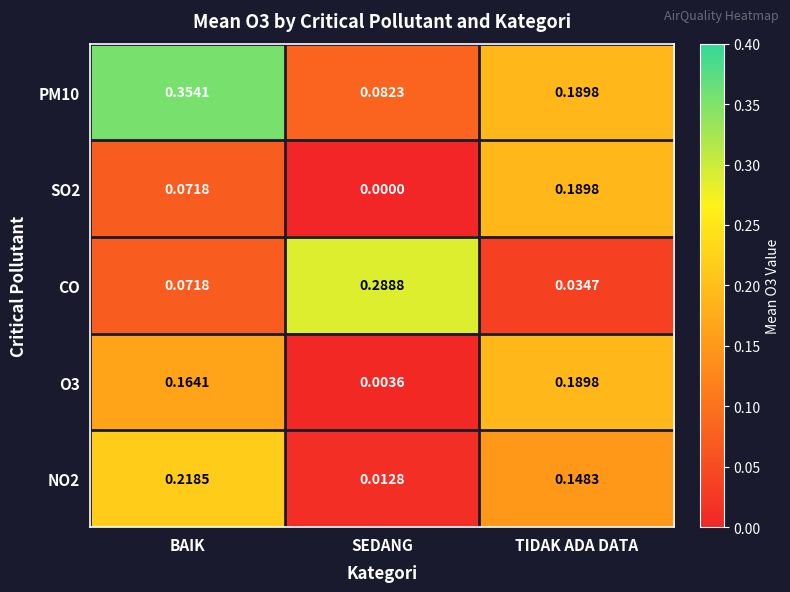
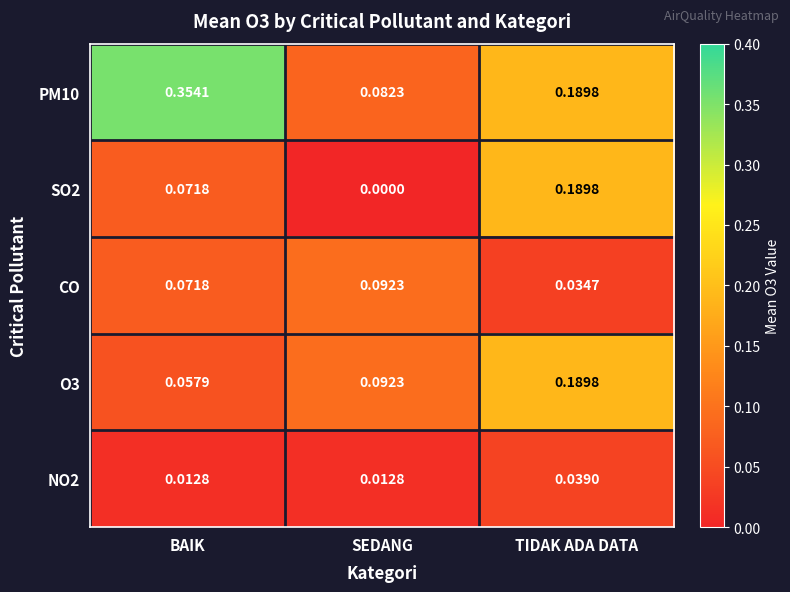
  {
    "PM10": {
      "BAIK": 0.3541,
      "SEDANG": 0.0823,
      "TIDAK ADA DATA": 0.1898
    },
    "SO2": {
      "BAIK": 0.0718,
      "SEDANG": 0.0000,
      "TIDAK ADA DATA": 0.1898
    },
    "CO": {
      "BAIK": 0.0718,
-     "SEDANG": 0.2888,
+     "SEDANG": 0.0923,
      "TIDAK ADA DATA": 0.0347
    },
    "O3": {
-     "BAIK": 0.1641,
-     "SEDANG": 0.0036,
+     "BAIK": 0.0579,
+     "SEDANG": 0.0923,
      "TIDAK ADA DATA": 0.1898
    },
    "NO2": {
-     "BAIK": 0.2185,
+     "BAIK": 0.0128,
      "SEDANG": 0.0128,
-     "TIDAK ADA DATA": 0.1483
+     "TIDAK ADA DATA": 0.0390
    }
  }
